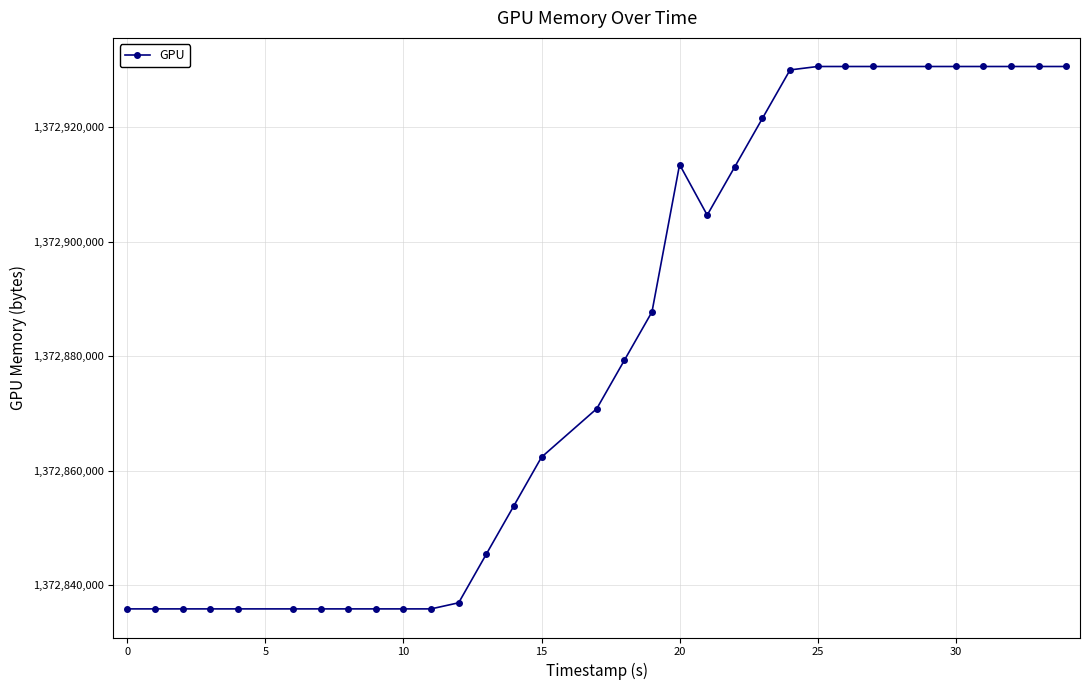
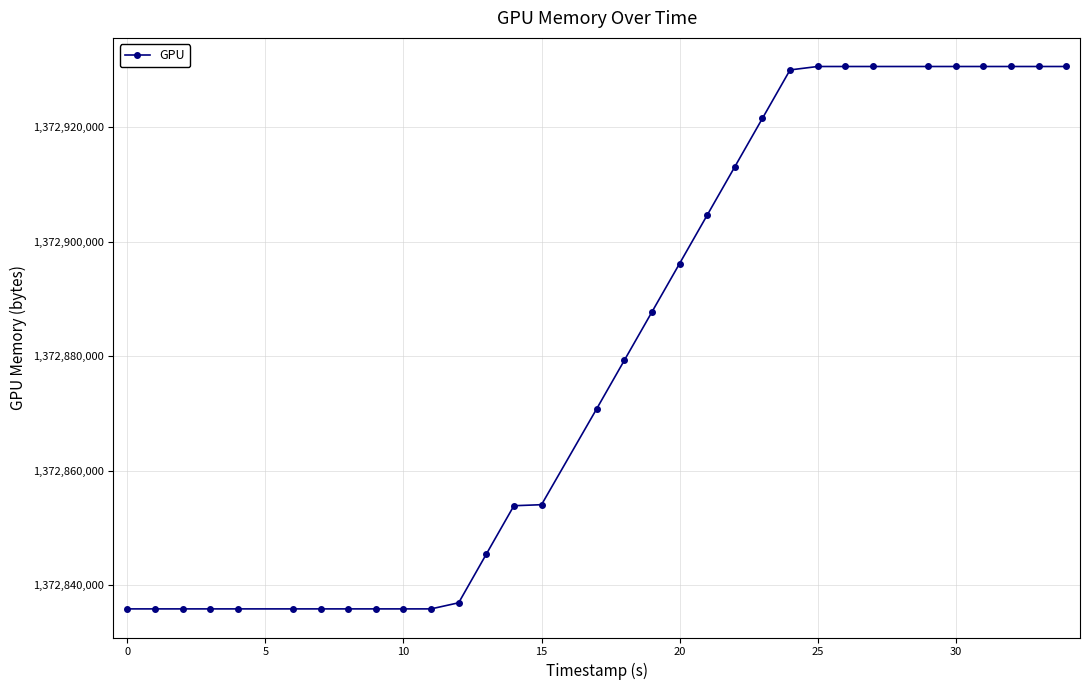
  {
    "0": "1,372,836,000",
    "10": "1,372,836,000",
-   "15": "1,372,862,000",
-   "20": "1,372,914,000",
+   "15": "1,372,854,000",
+   "20": "1,372,896,000",
    "25": "1,372,931,000",
    "30": "1,372,931,000"
  }
